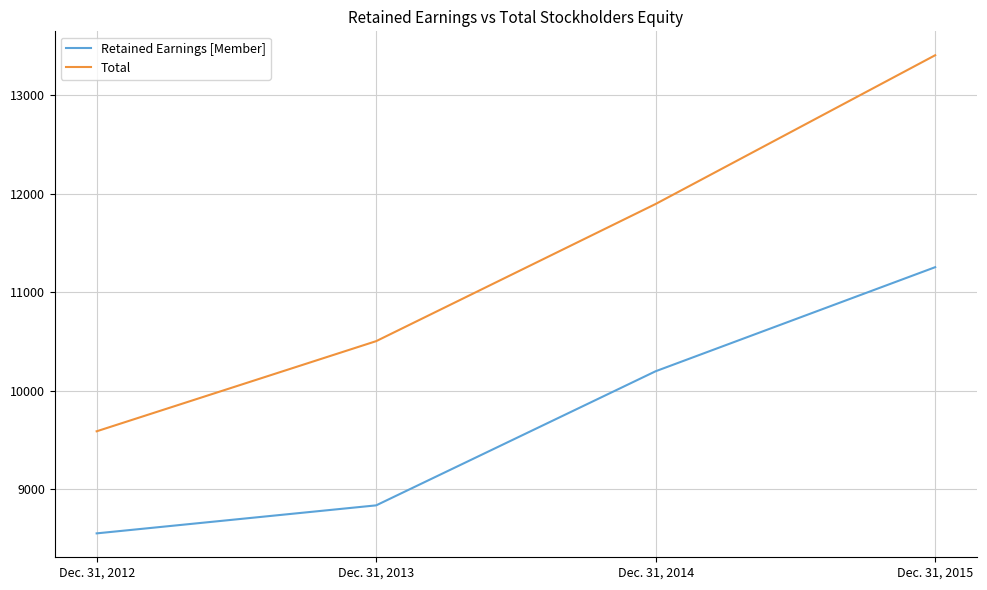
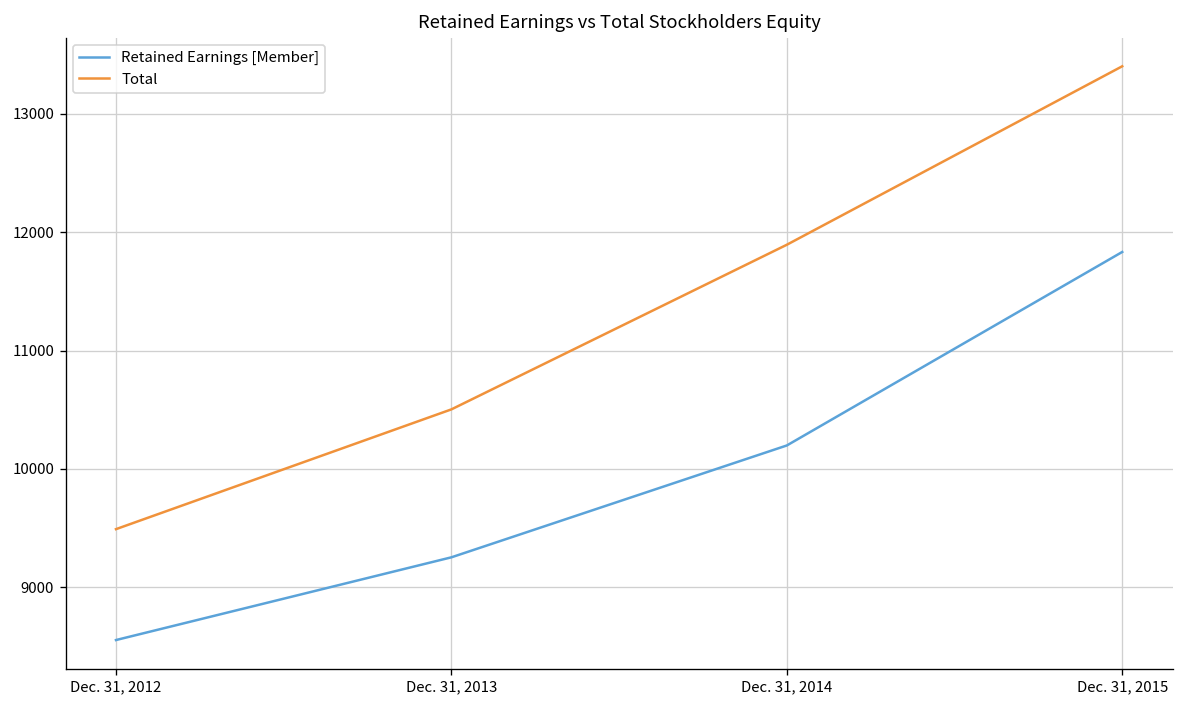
  {
    "Retained Earnings [Member]": {
      "Dec. 31, 2012": 8600,
-     "Dec. 31, 2013": 8800,
+     "Dec. 31, 2013": 9300,
      "Dec. 31, 2014": 10200,
-     "Dec. 31, 2015": 11300
+     "Dec. 31, 2015": 11800
    },
    "Total": {
-     "Dec. 31, 2012": 9600,
+     "Dec. 31, 2012": 9500,
      "Dec. 31, 2013": 10500,
      "Dec. 31, 2014": 11900,
      "Dec. 31, 2015": 13400
    }
  }
